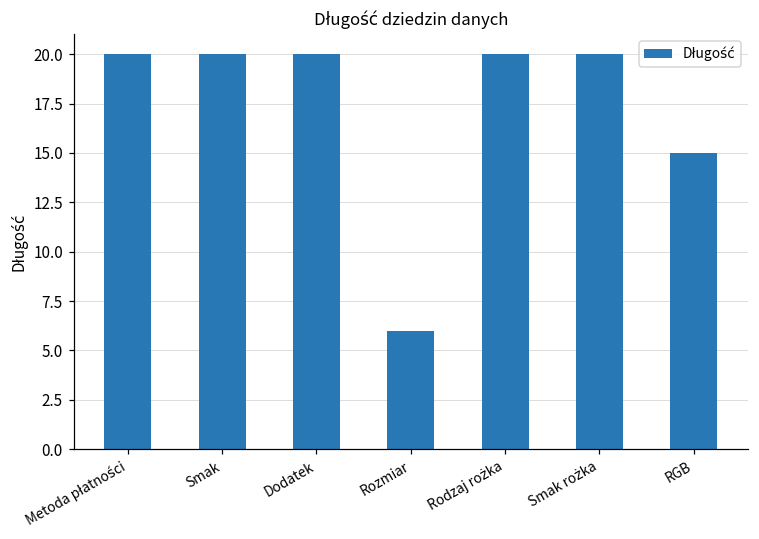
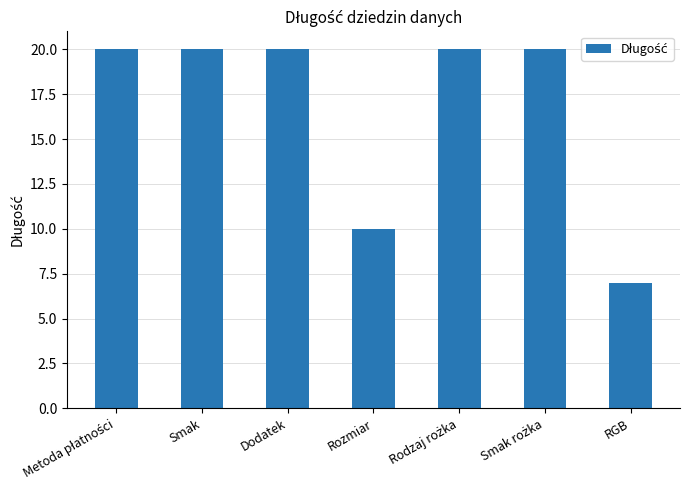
  {
    "Metoda płatności": 20,
    "Smak": 20,
    "Dodatek": 20,
-   "Rozmiar": 6,
+   "Rozmiar": 10,
    "Rodzaj rożka": 20,
    "Smak rożka": 20,
-   "RGB": 15
+   "RGB": 7
  }
